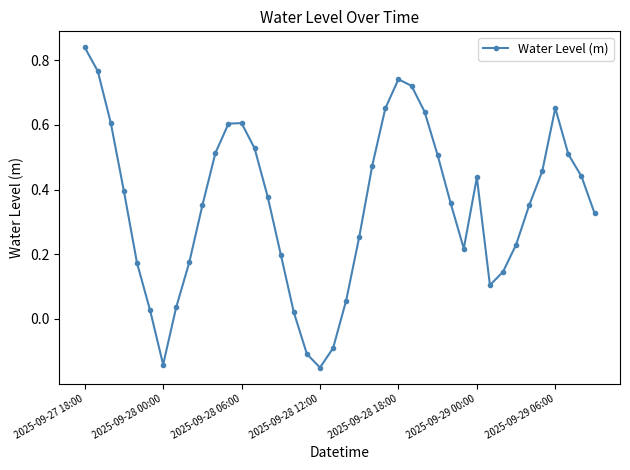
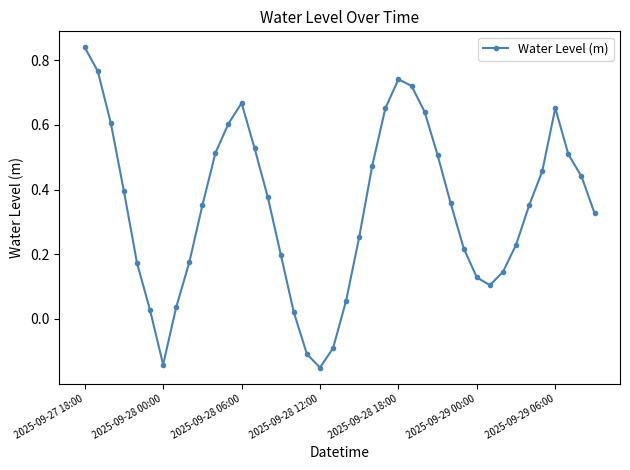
  {
    "2025-09-27 18:00": 0.84,
    "2025-09-28 00:00": -0.14,
-   "2025-09-28 06:00": 0.61,
+   "2025-09-28 06:00": 0.67,
    "2025-09-28 12:00": -0.15,
    "2025-09-28 18:00": 0.74,
-   "2025-09-29 00:00": 0.44,
+   "2025-09-29 00:00": 0.13,
    "2025-09-29 06:00": 0.65
  }
